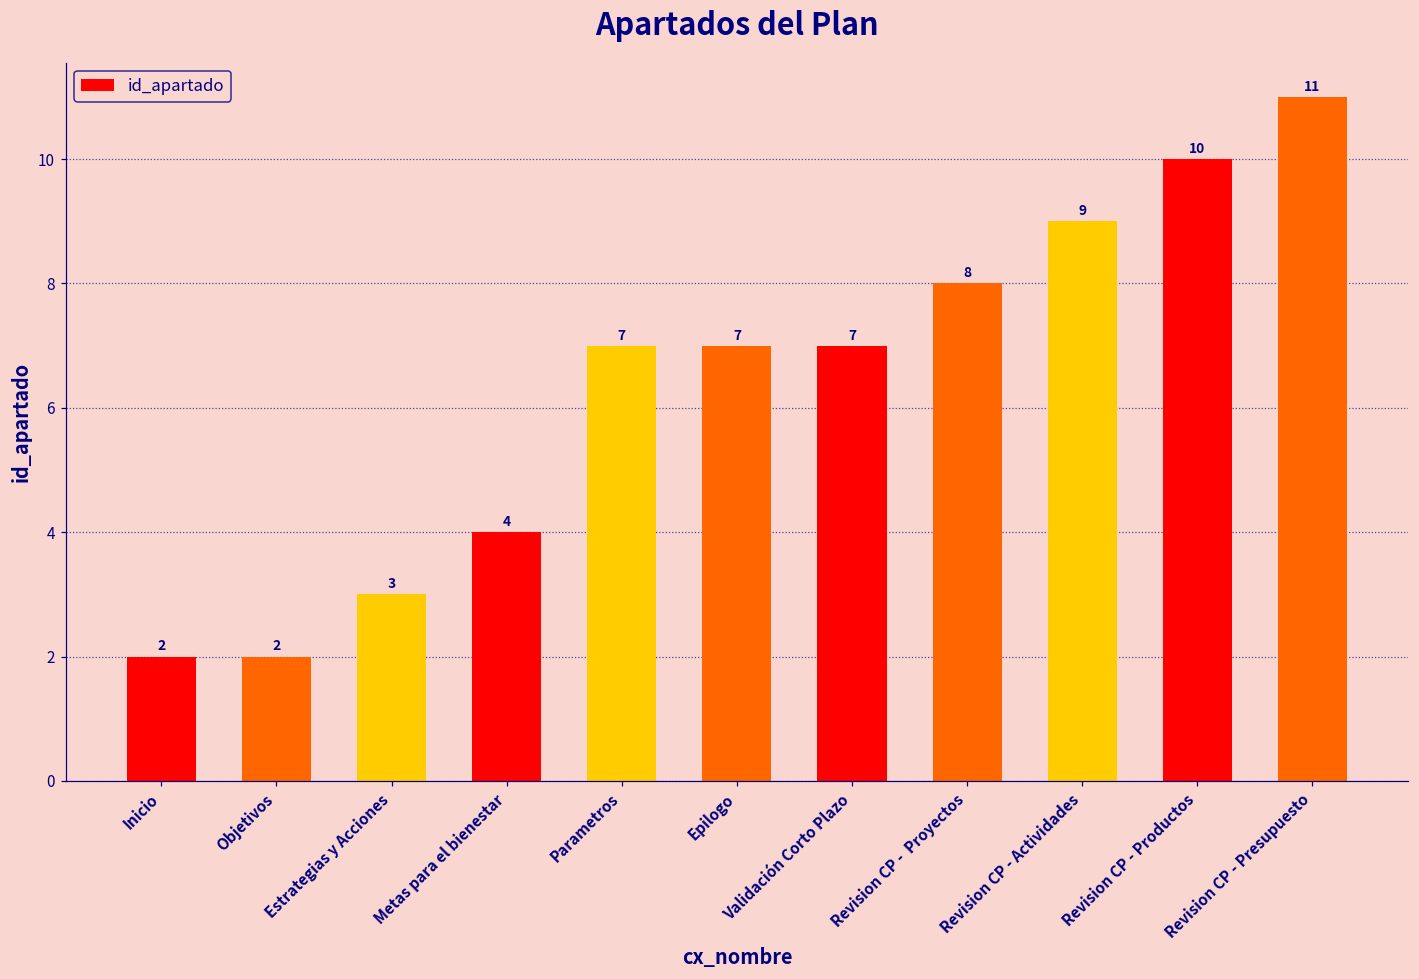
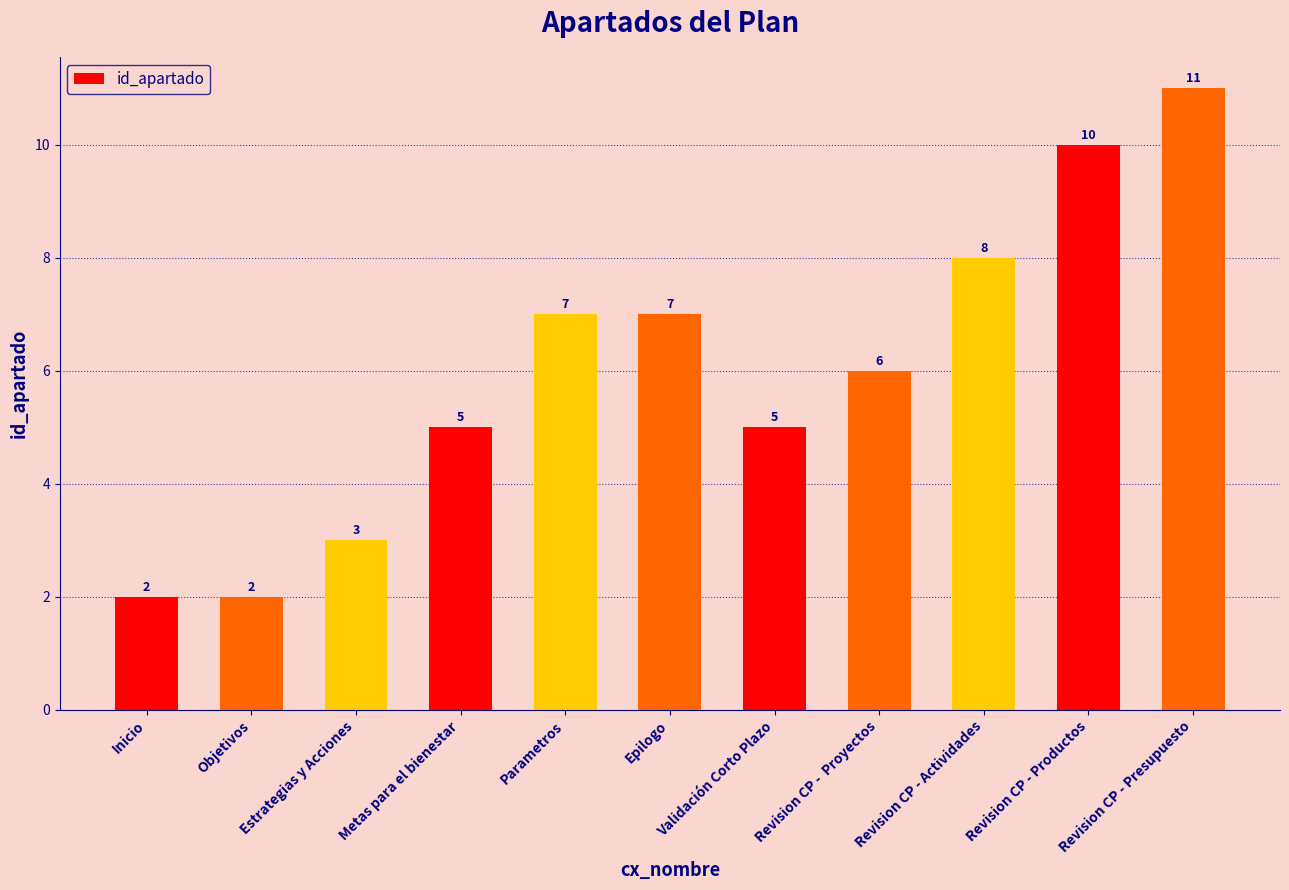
  {
    "Inicio": 2,
    "Objetivos": 2,
    "Estrategias y Acciones": 3,
-   "Metas para el bienestar": 4,
+   "Metas para el bienestar": 5,
    "Parametros": 7,
    "Epilogo": 7,
-   "Validación Corto Plazo": 7,
-   "Revision CP - Proyectos": 8,
-   "Revision CP - Actividades": 9,
+   "Validación Corto Plazo": 5,
+   "Revision CP - Proyectos": 6,
+   "Revision CP - Actividades": 8,
    "Revision CP - Productos": 10,
    "Revision CP - Presupuesto": 11
  }
